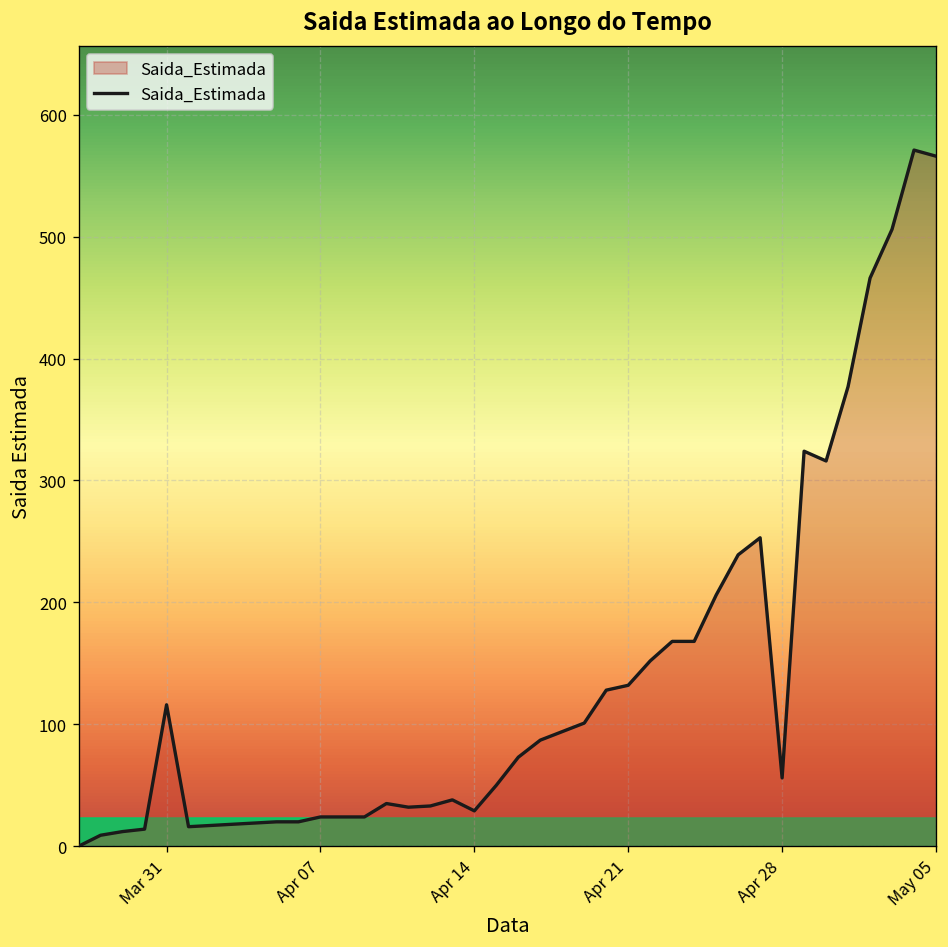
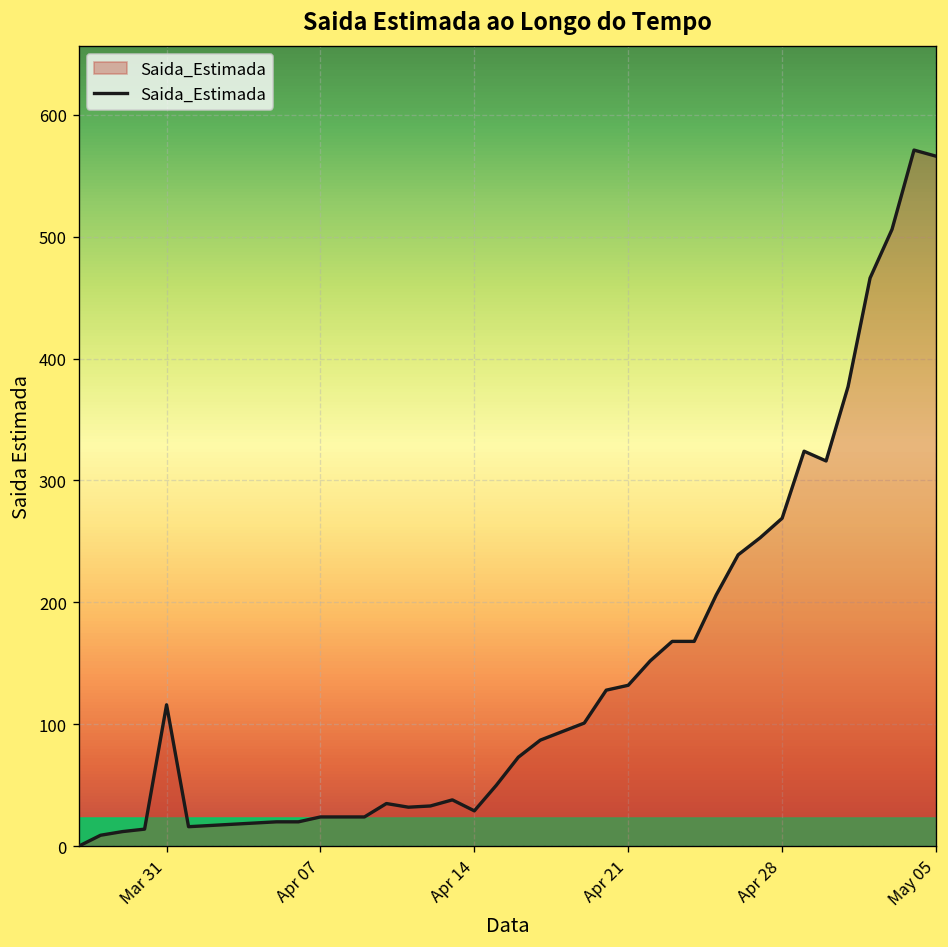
  {
    "Mar 31": 116,
    "Apr 07": 24,
    "Apr 14": 29,
    "Apr 21": 132,
-   "Apr 28": 56,
+   "Apr 28": 269,
    "May 05": 566
  }
